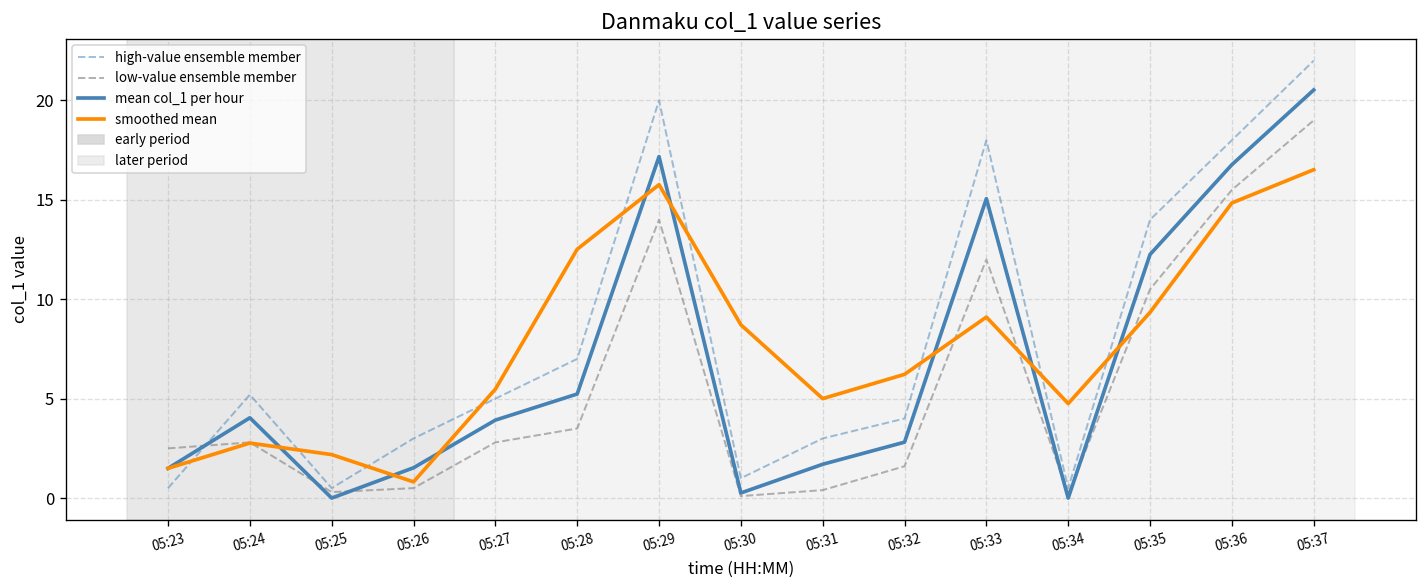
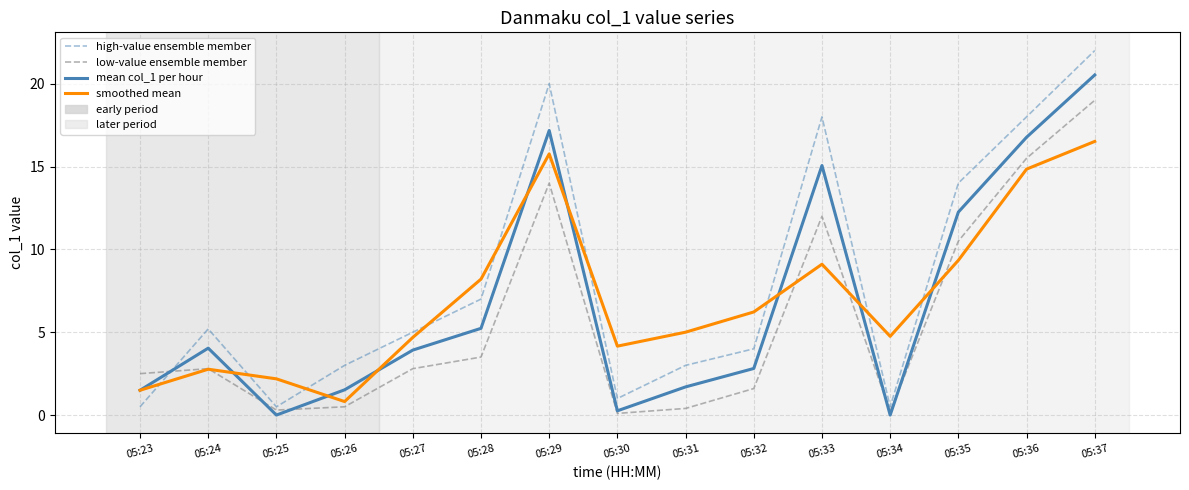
  {
    "low-value ensemble member": {
      "05:23": 2.5,
      "05:25": 0.3,
      "05:26": 0.5,
      "05:27": 2.8,
      "05:28": 3.5,
      "05:29": 14.0,
      "05:30": 0.1,
      "05:31": 0.4,
      "05:32": 1.6,
      "05:33": 12.0,
      "05:34": 0.2,
      "05:35": 10.5,
      "05:36": 15.5,
      "05:37": 19.0
    },
    "smoothed mean": {
      "05:25": 2.2,
      "05:26": 0.8,
-     "05:27": 5.5,
-     "05:28": 12.5,
+     "05:27": 4.7,
+     "05:28": 8.2,
      "05:29": 15.8,
-     "05:30": 8.7,
+     "05:30": 4.2,
      "05:31": 5.0,
      "05:32": 6.2,
      "05:33": 9.1,
      "05:34": 4.8,
      "05:35": 9.3,
      "05:36": 14.8,
      "05:37": 16.5
    }
  }
